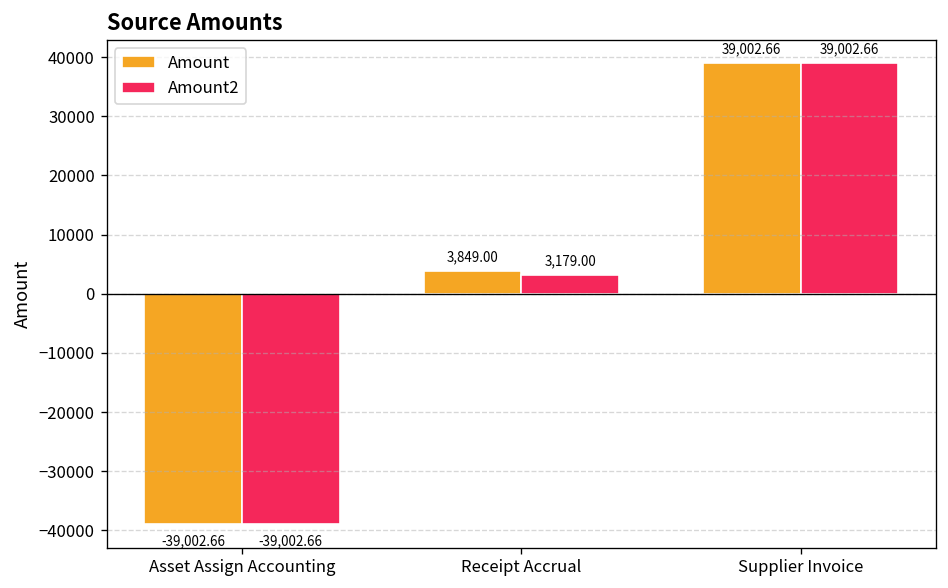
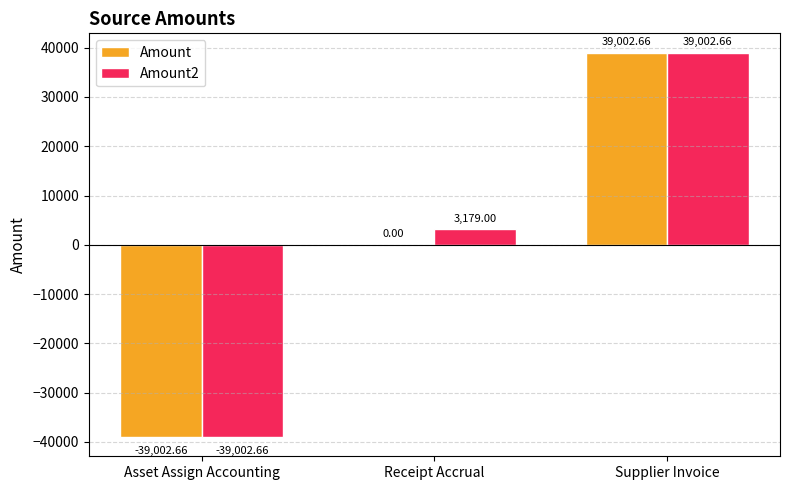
  {
    "Amount": {
      "Asset Assign Accounting": "-39,002.66",
-     "Receipt Accrual": "3,849.00",
+     "Receipt Accrual": "0.00",
      "Supplier Invoice": "39,002.66"
    },
    "Amount2": {
      "Asset Assign Accounting": "-39,002.66",
      "Receipt Accrual": "3,179.00",
      "Supplier Invoice": "39,002.66"
    }
  }
